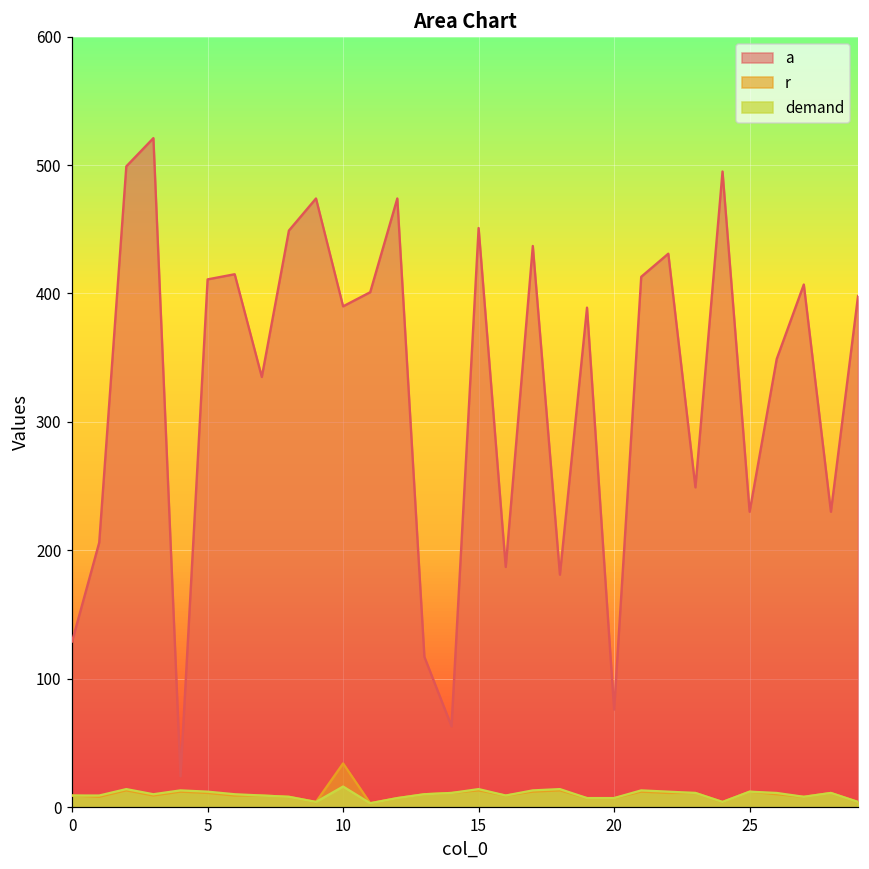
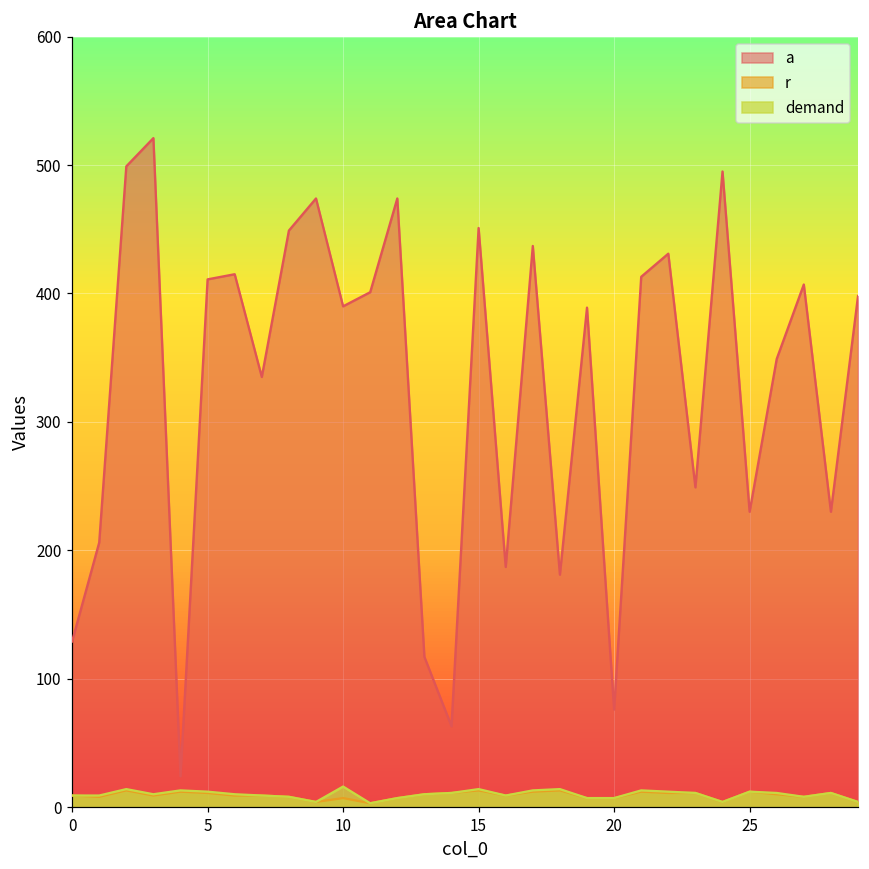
  {
    "a": {
      "0": 129,
      "5": 411,
      "10": 390,
      "15": 451,
      "20": 76,
      "25": 230
    },
    "r": {
-     "10": 34
+     "10": 7
    },
    "demand": {
      "10": 16
    }
  }
